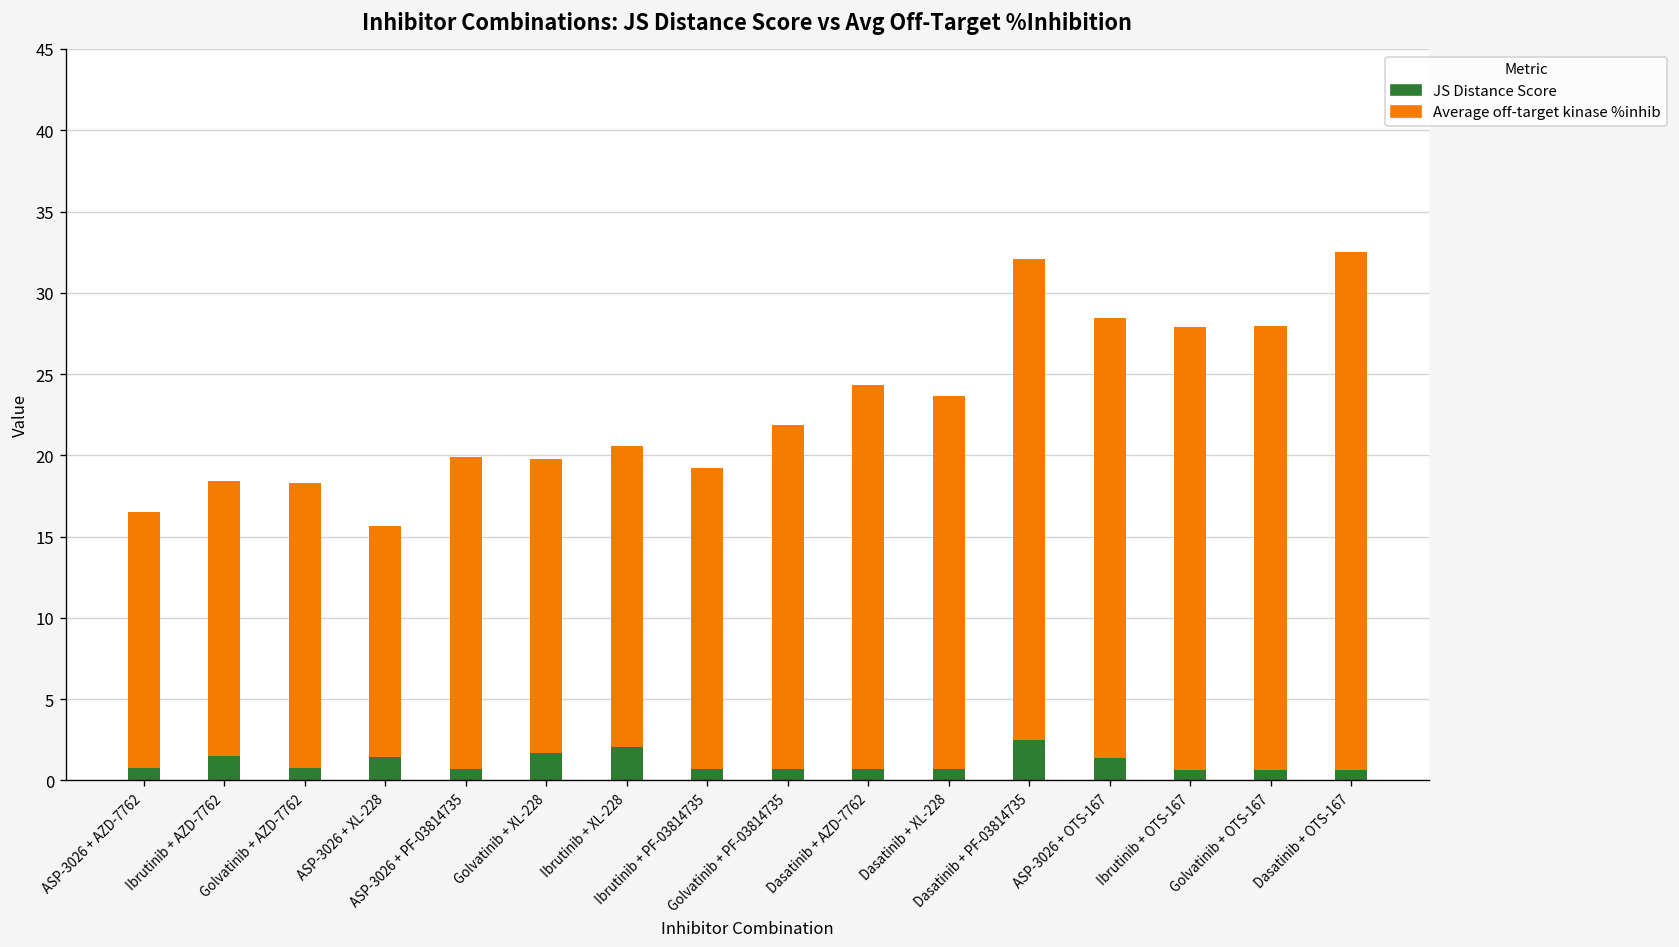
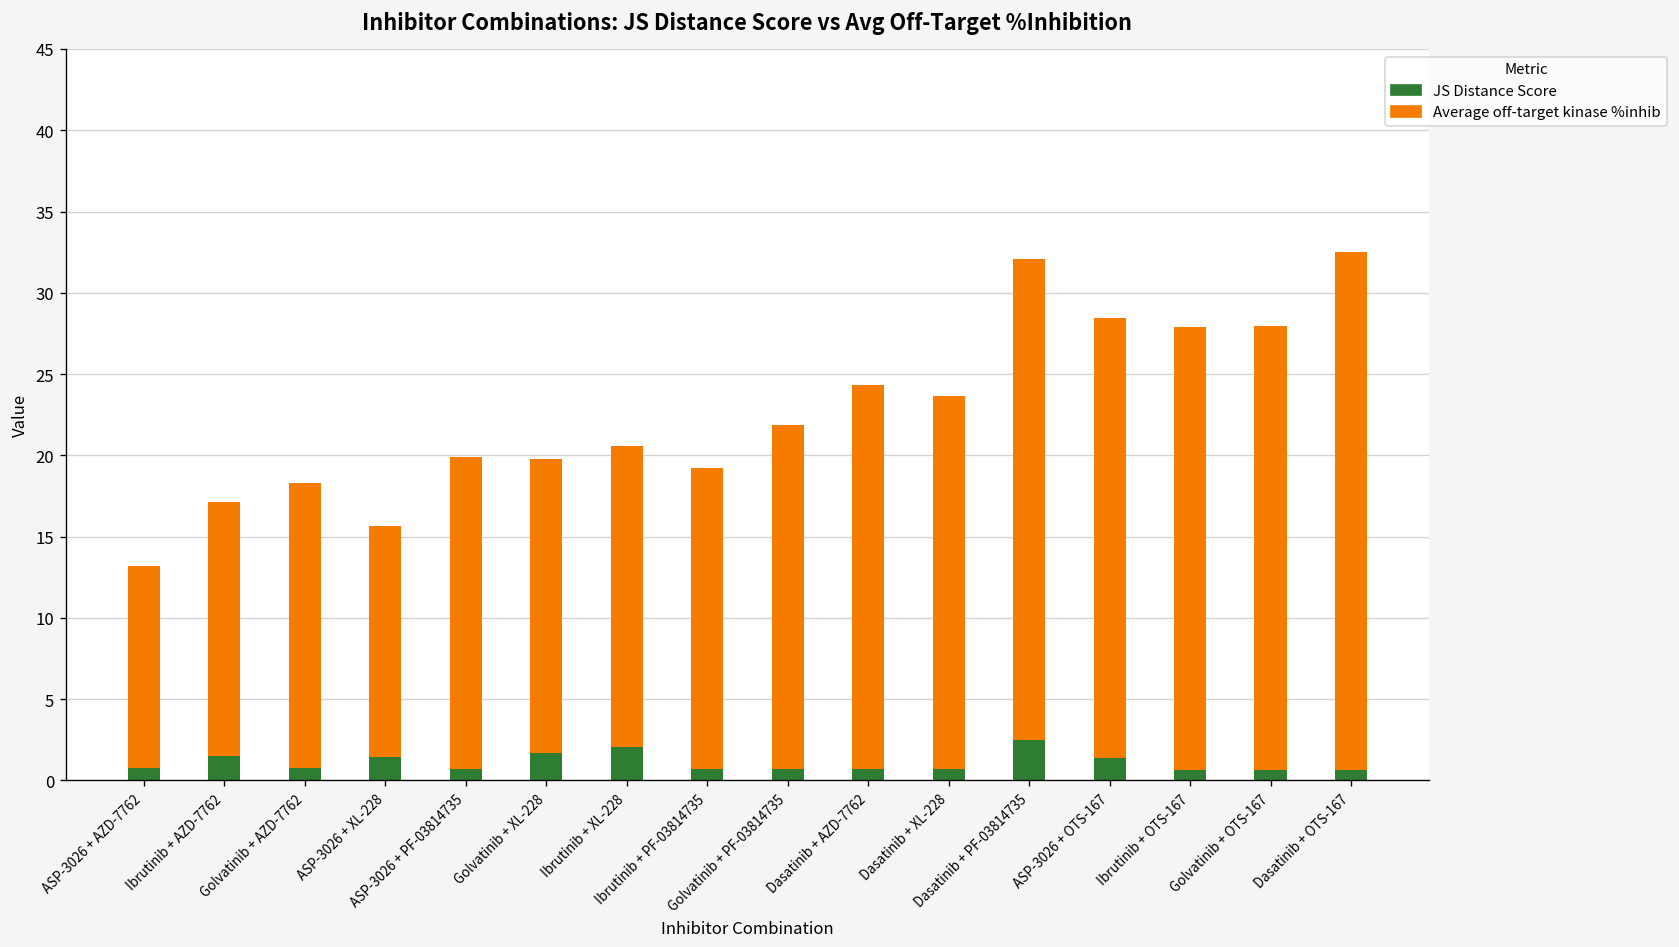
  {
    "JS Distance Score": {
      "ASP-3026 + AZD-7762": 0.7,
      "Ibrutinib + AZD-7762": 1.5,
      "Golvatinib + AZD-7762": 0.7,
      "ASP-3026 + XL-228": 1.4,
      "ASP-3026 + PF-03814735": 0.7,
      "Golvatinib + XL-228": 1.7,
      "Ibrutinib + XL-228": 2.1,
      "Ibrutinib + PF-03814735": 0.7,
      "Golvatinib + PF-03814735": 0.7,
      "Dasatinib + AZD-7762": 0.7,
      "Dasatinib + XL-228": 0.7,
      "Dasatinib + PF-03814735": 2.5,
      "ASP-3026 + OTS-167": 1.4,
      "Ibrutinib + OTS-167": 0.6,
      "Golvatinib + OTS-167": 0.6,
      "Dasatinib + OTS-167": 0.6
    },
    "Average off-target kinase %inhib": {
-     "ASP-3026 + AZD-7762": 15.8,
-     "Ibrutinib + AZD-7762": 16.9,
+     "ASP-3026 + AZD-7762": 12.4,
+     "Ibrutinib + AZD-7762": 15.6,
      "Golvatinib + AZD-7762": 17.6,
      "ASP-3026 + XL-228": 14.2,
      "ASP-3026 + PF-03814735": 19.2,
      "Golvatinib + XL-228": 18.1,
      "Ibrutinib + XL-228": 18.5,
      "Ibrutinib + PF-03814735": 18.5,
      "Golvatinib + PF-03814735": 21.2,
      "Dasatinib + AZD-7762": 23.6,
      "Dasatinib + XL-228": 23.0,
      "Dasatinib + PF-03814735": 29.6,
      "ASP-3026 + OTS-167": 27.1,
      "Ibrutinib + OTS-167": 27.3,
      "Golvatinib + OTS-167": 27.3,
      "Dasatinib + OTS-167": 31.9
    }
  }
